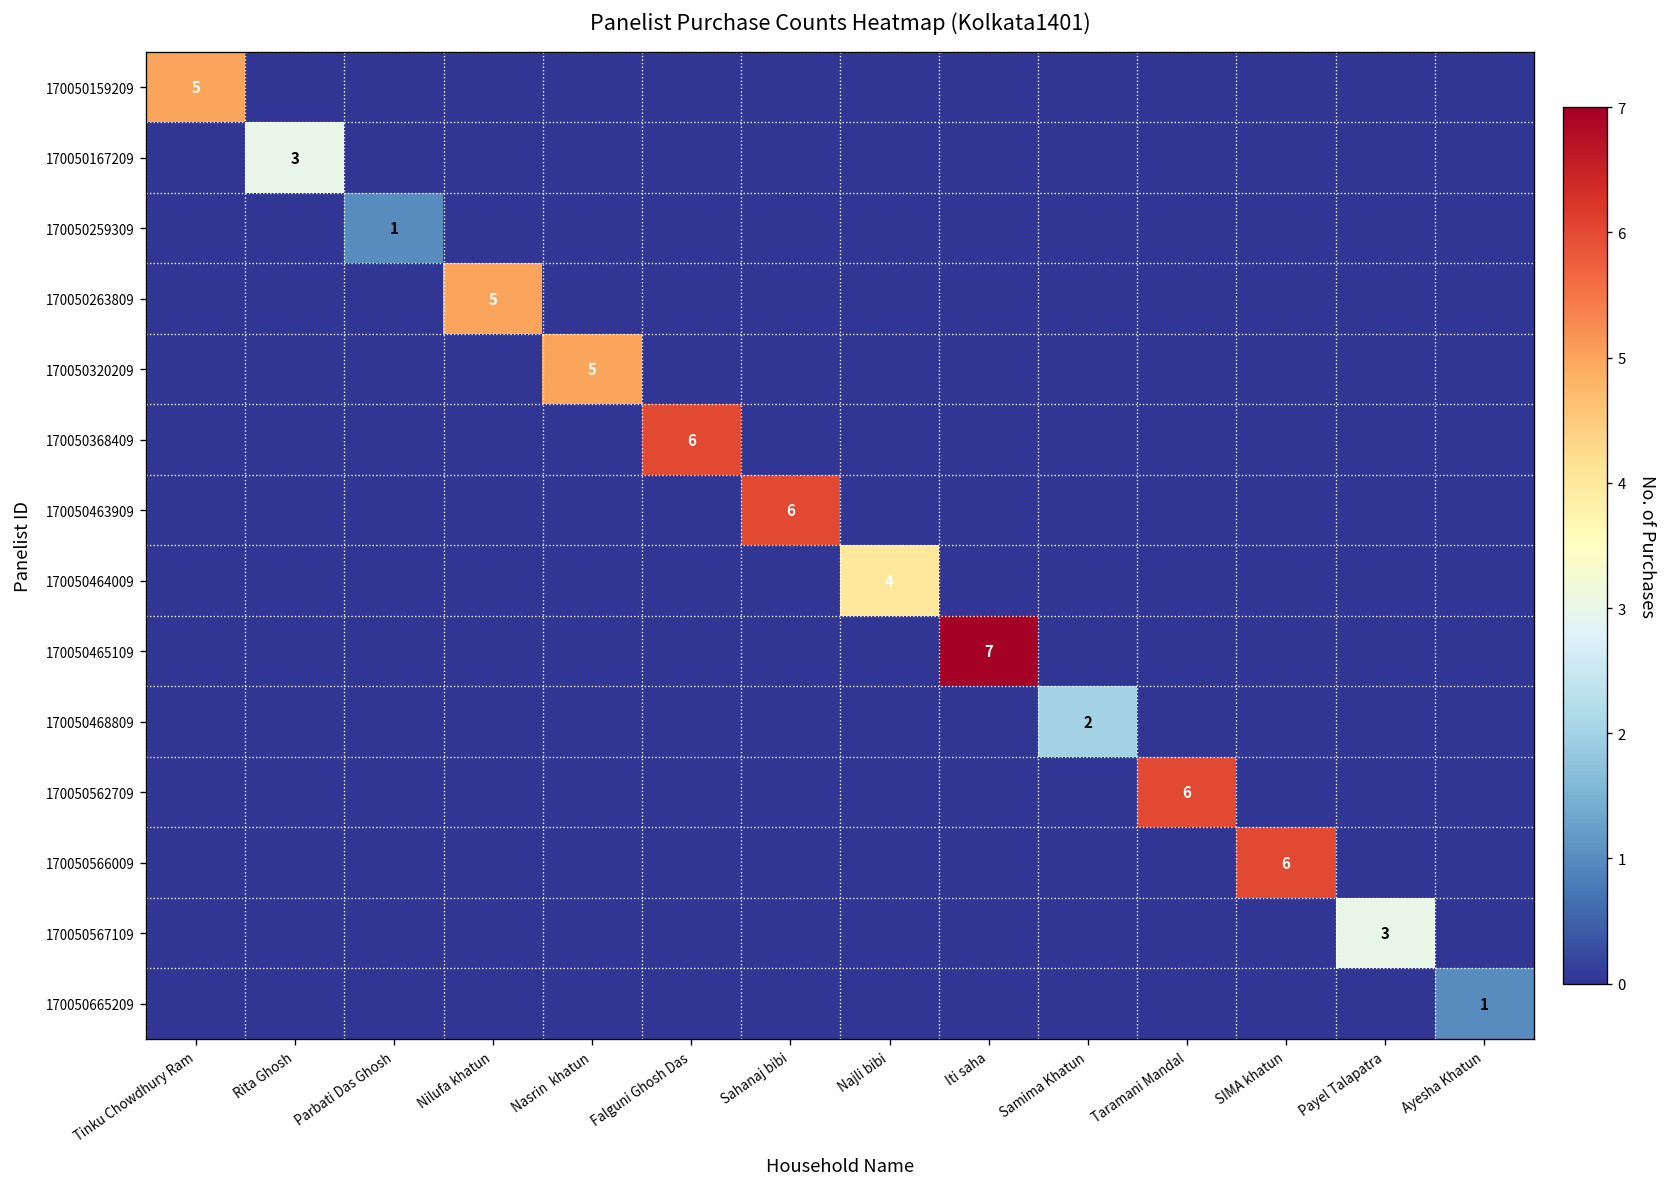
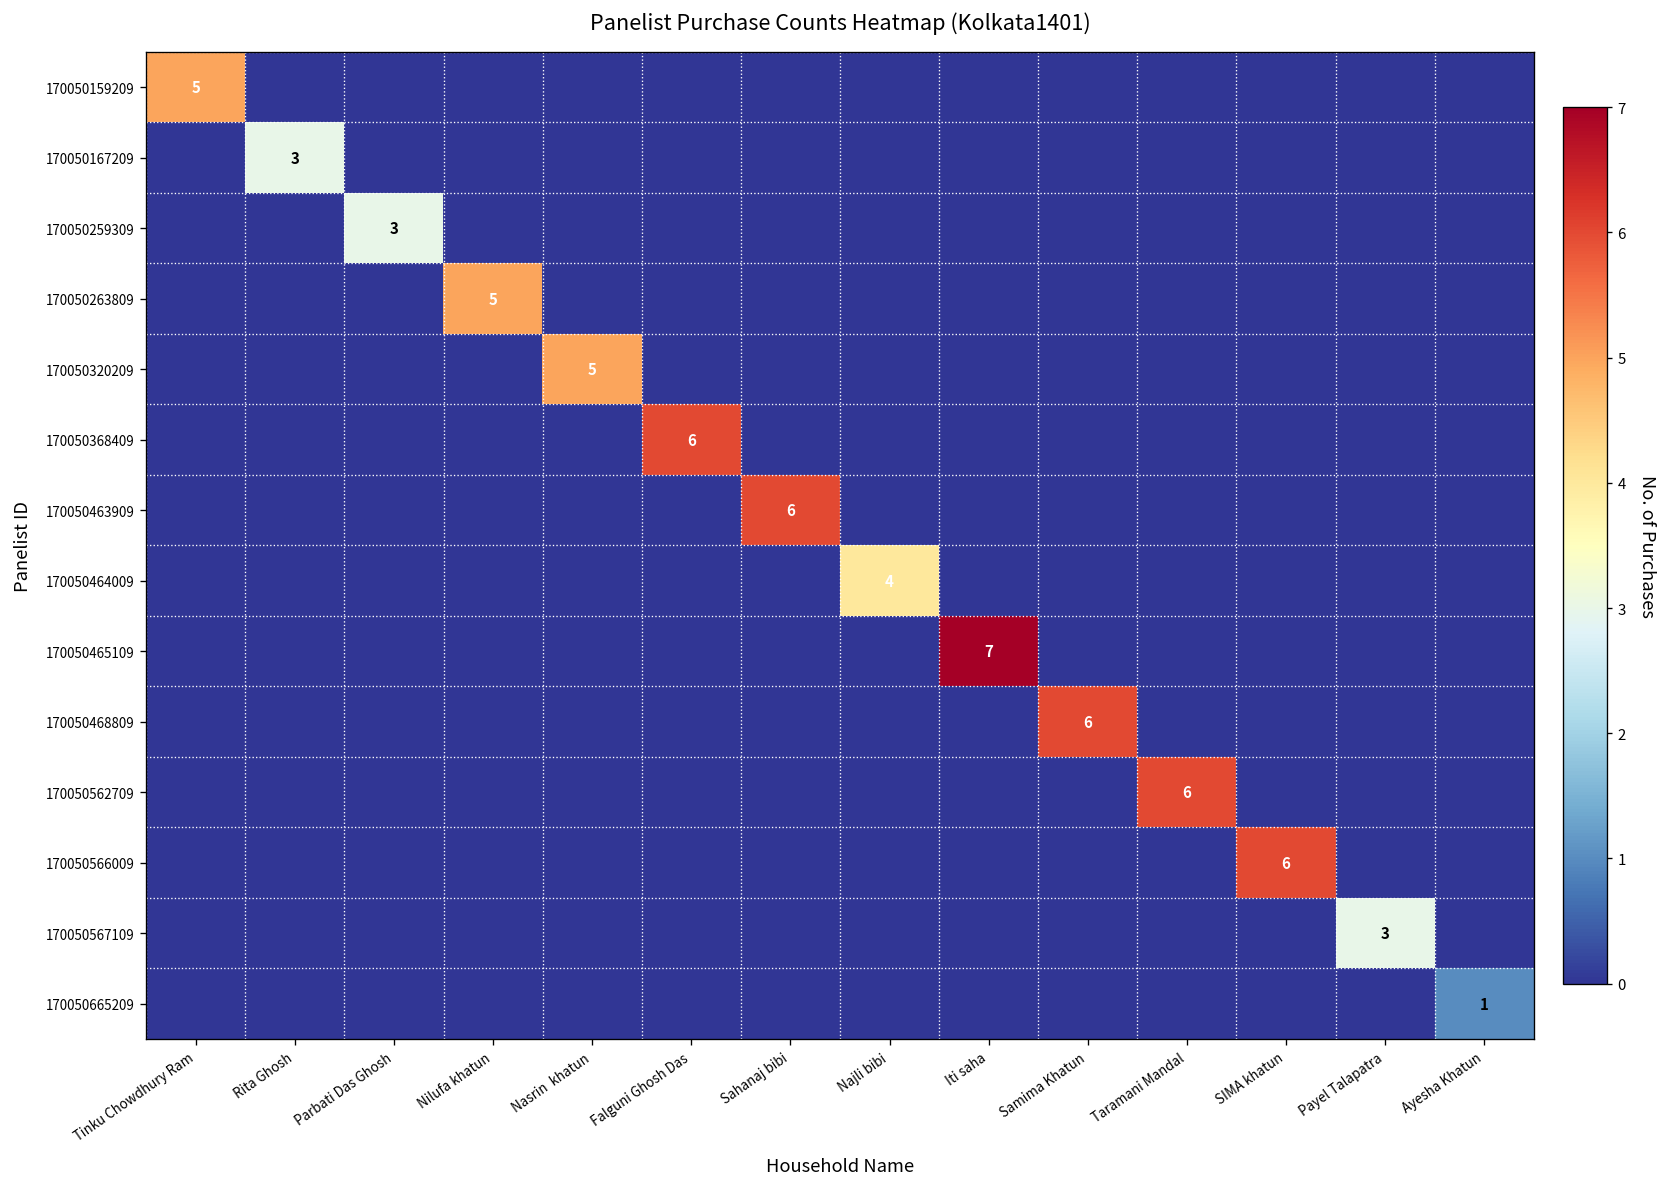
  {
    "170050159209": {
      "Tinku Chowdhury Ram": 5
    },
    "170050167209": {
      "Rita Ghosh": 3
    },
    "170050259309": {
-     "Parbati Das Ghosh": 1
+     "Parbati Das Ghosh": 3
    },
    "170050263809": {
      "Nilufa khatun": 5
    },
    "170050320209": {
      "Nasrin khatun": 5
    },
    "170050368409": {
      "Falguni Ghosh Das": 6
    },
    "170050463909": {
      "Sahanaj bibi": 6
    },
    "170050464009": {
      "Najli bibi": 4
    },
    "170050465109": {
      "Iti saha": 7
    },
    "170050468809": {
-     "Samima Khatun": 2
+     "Samima Khatun": 6
    },
    "170050562709": {
      "Taramani Mandal": 6
    },
    "170050566009": {
      "SIMA khatun": 6
    },
    "170050567109": {
      "Payel Talapatra": 3
    },
    "170050665209": {
      "Ayesha Khatun": 1
    }
  }
